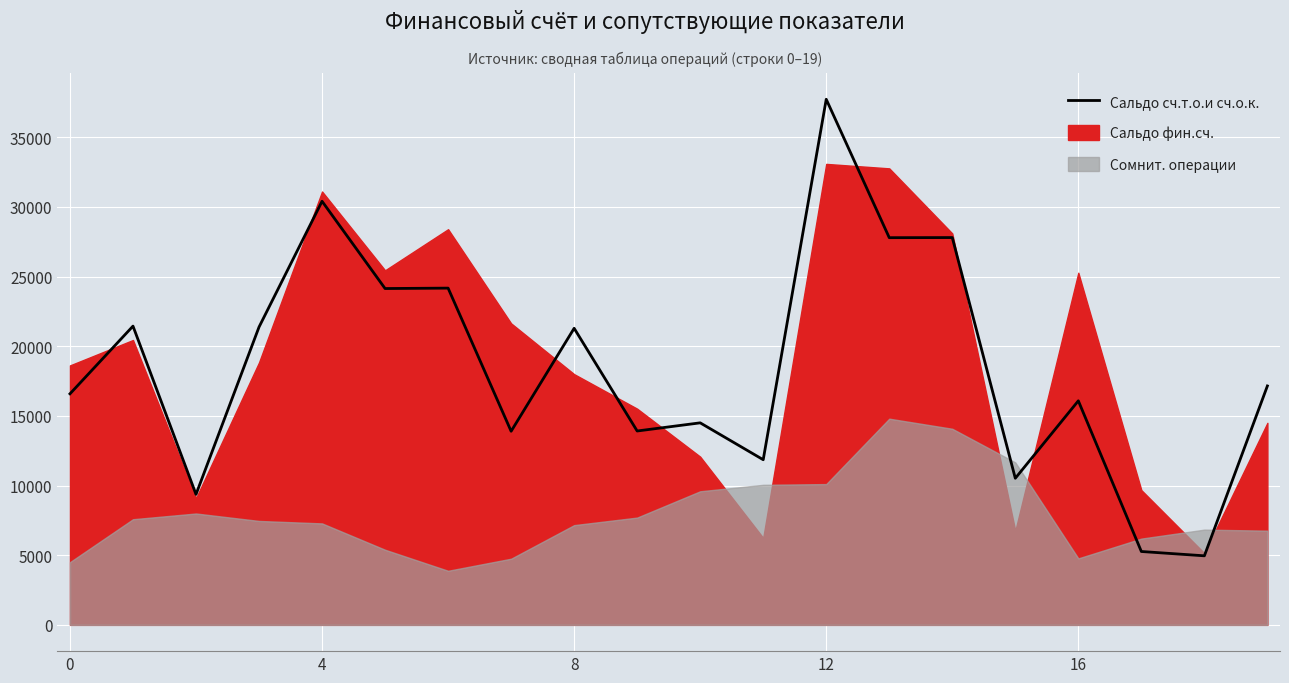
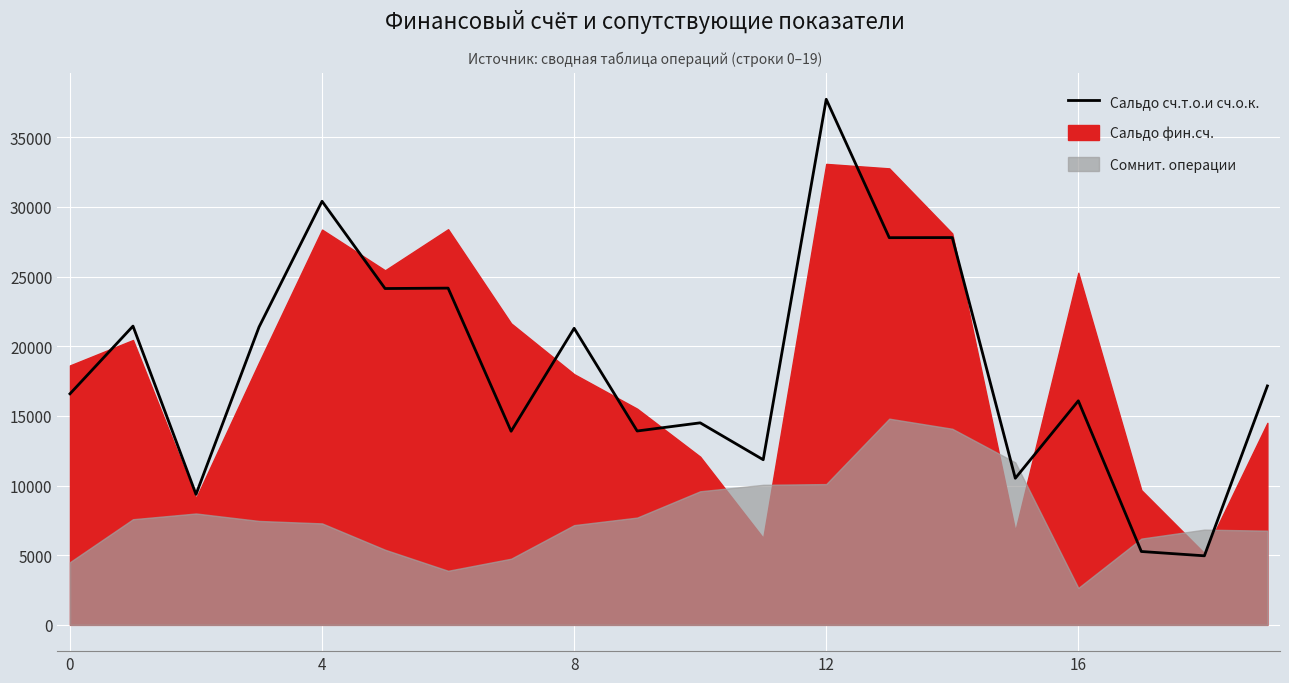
  {
    "Сальдо сч.т.о.и сч.о.к.": {
      "0": 16600,
      "4": 30400,
      "8": 21300,
      "12": 37700,
      "16": 16100
    },
    "Сальдо фин.сч.": {
      "0": 18600,
-     "4": 31100,
+     "4": 28400,
      "8": 18000,
      "12": 33100,
      "16": 25300
    },
    "Сомнит. операции": {
      "0": 4500,
      "4": 7300,
      "8": 7200,
      "12": 10100,
-     "16": 4800
+     "16": 2700
    }
  }
